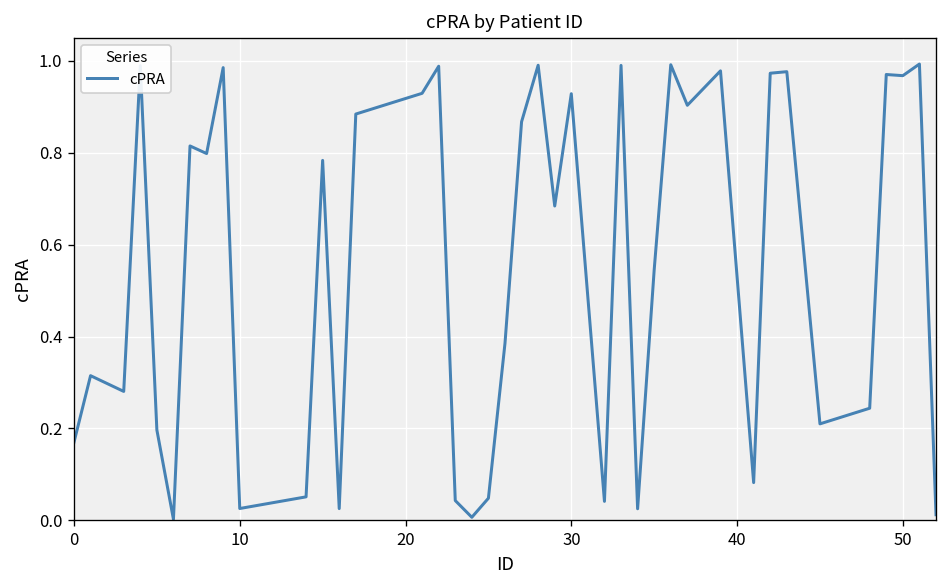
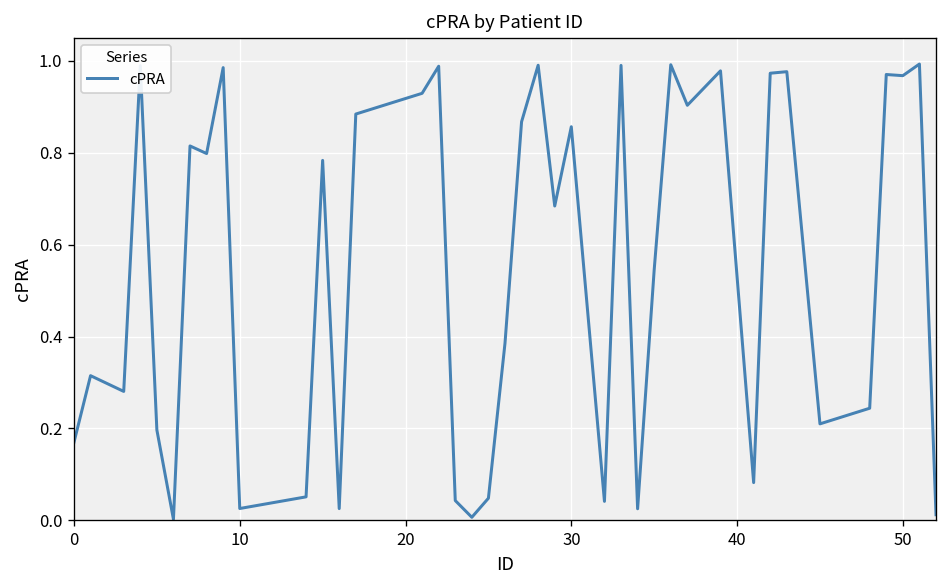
  {
    "0": 0.17,
    "10": 0.03,
-   "30": 0.93,
+   "30": 0.86,
    "50": 0.97
  }
